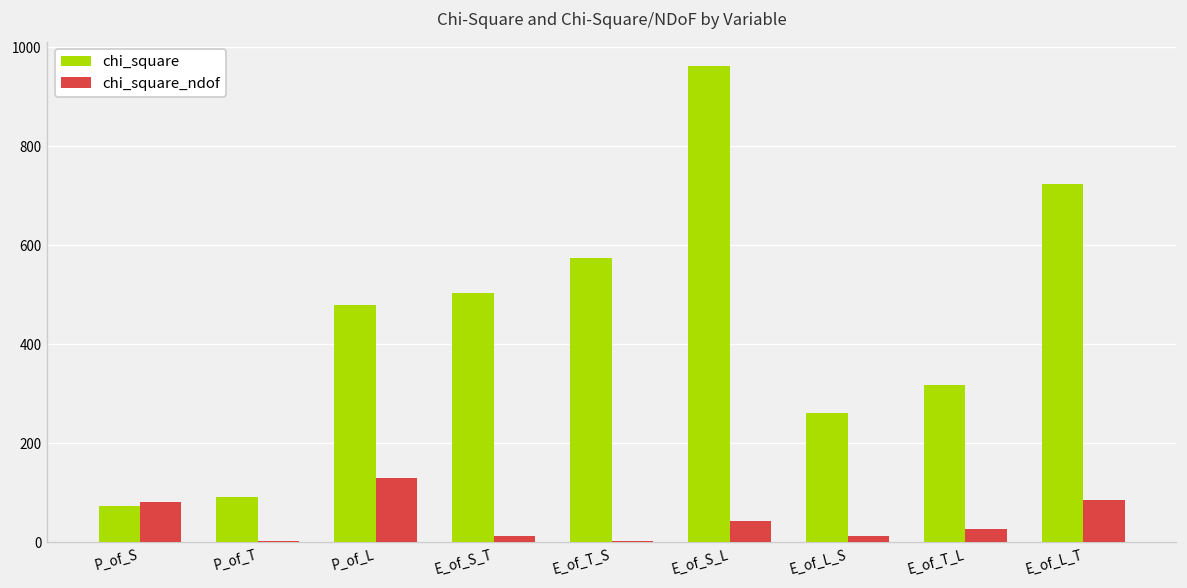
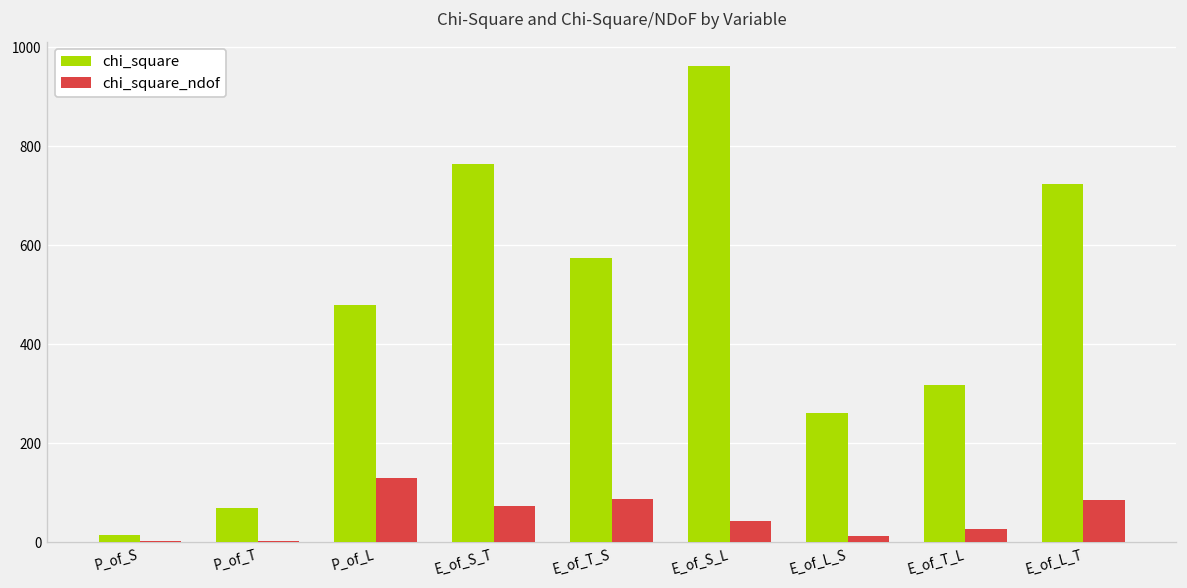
  {
    "chi_square": {
-     "P_of_S": 70,
-     "P_of_T": 90,
+     "P_of_S": 10,
+     "P_of_T": 70,
      "P_of_L": 480,
-     "E_of_S_T": 500,
+     "E_of_S_T": 760,
      "E_of_T_S": 570,
      "E_of_S_L": 960,
      "E_of_L_S": 260,
      "E_of_T_L": 320,
      "E_of_L_T": 720
    },
    "chi_square_ndof": {
-     "P_of_S": 80,
+     "P_of_S": 0,
      "P_of_L": 130,
-     "E_of_S_T": 10,
-     "E_of_T_S": 0,
+     "E_of_S_T": 70,
+     "E_of_T_S": 90,
      "E_of_S_L": 40,
      "E_of_L_S": 10,
      "E_of_T_L": 30,
      "E_of_L_T": 90
    }
  }
